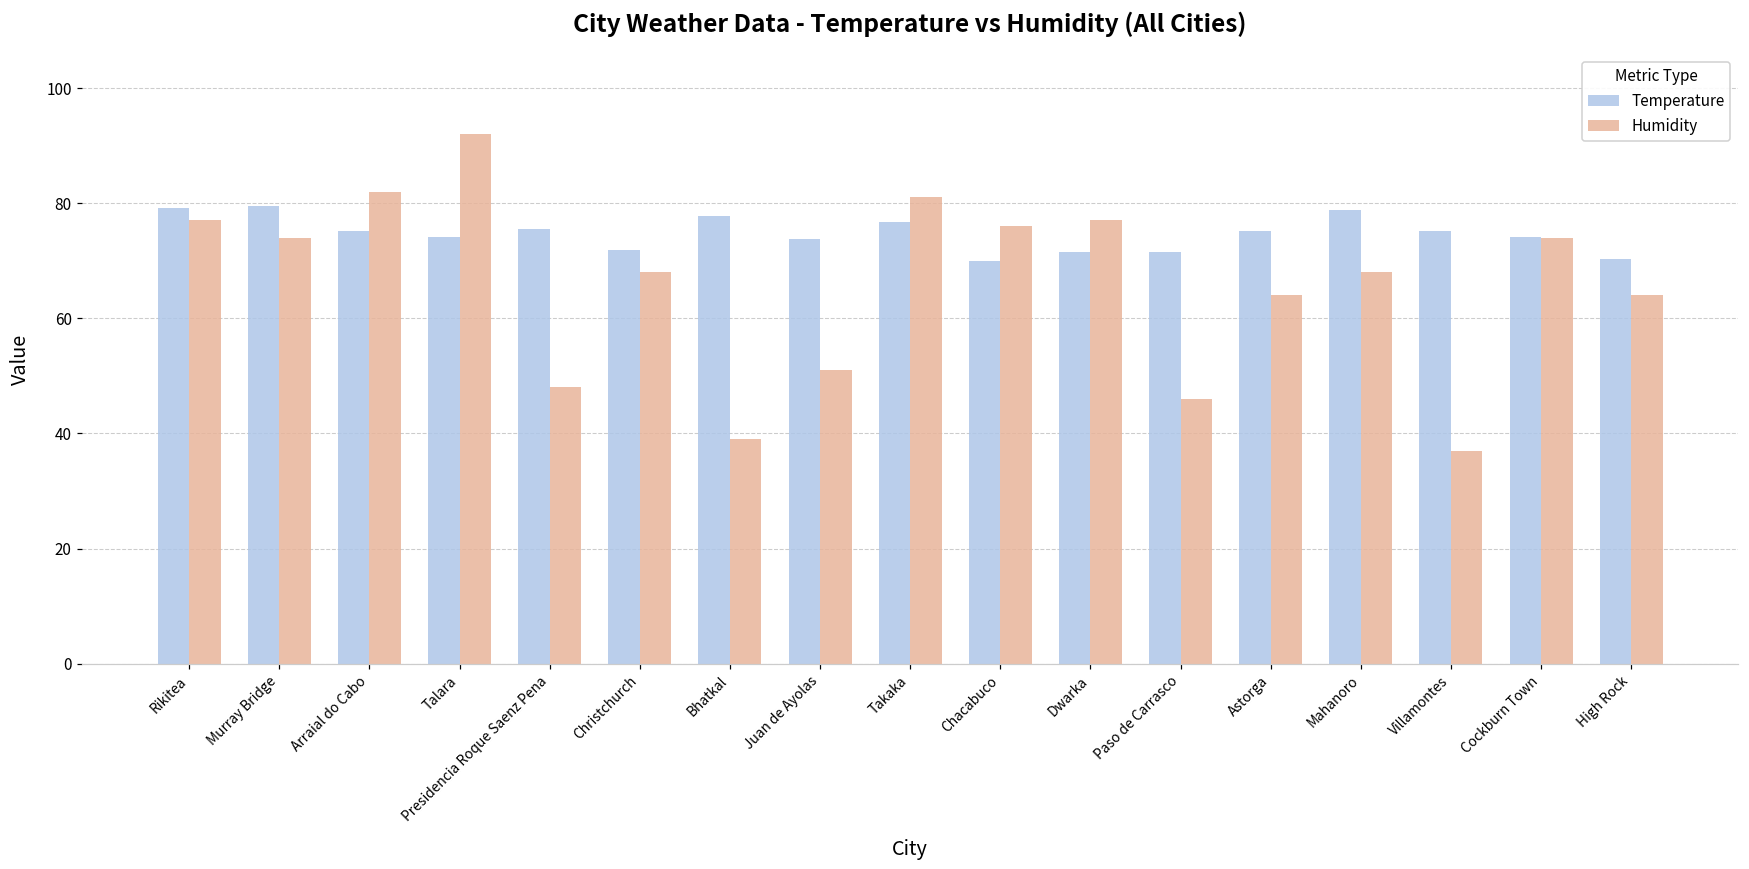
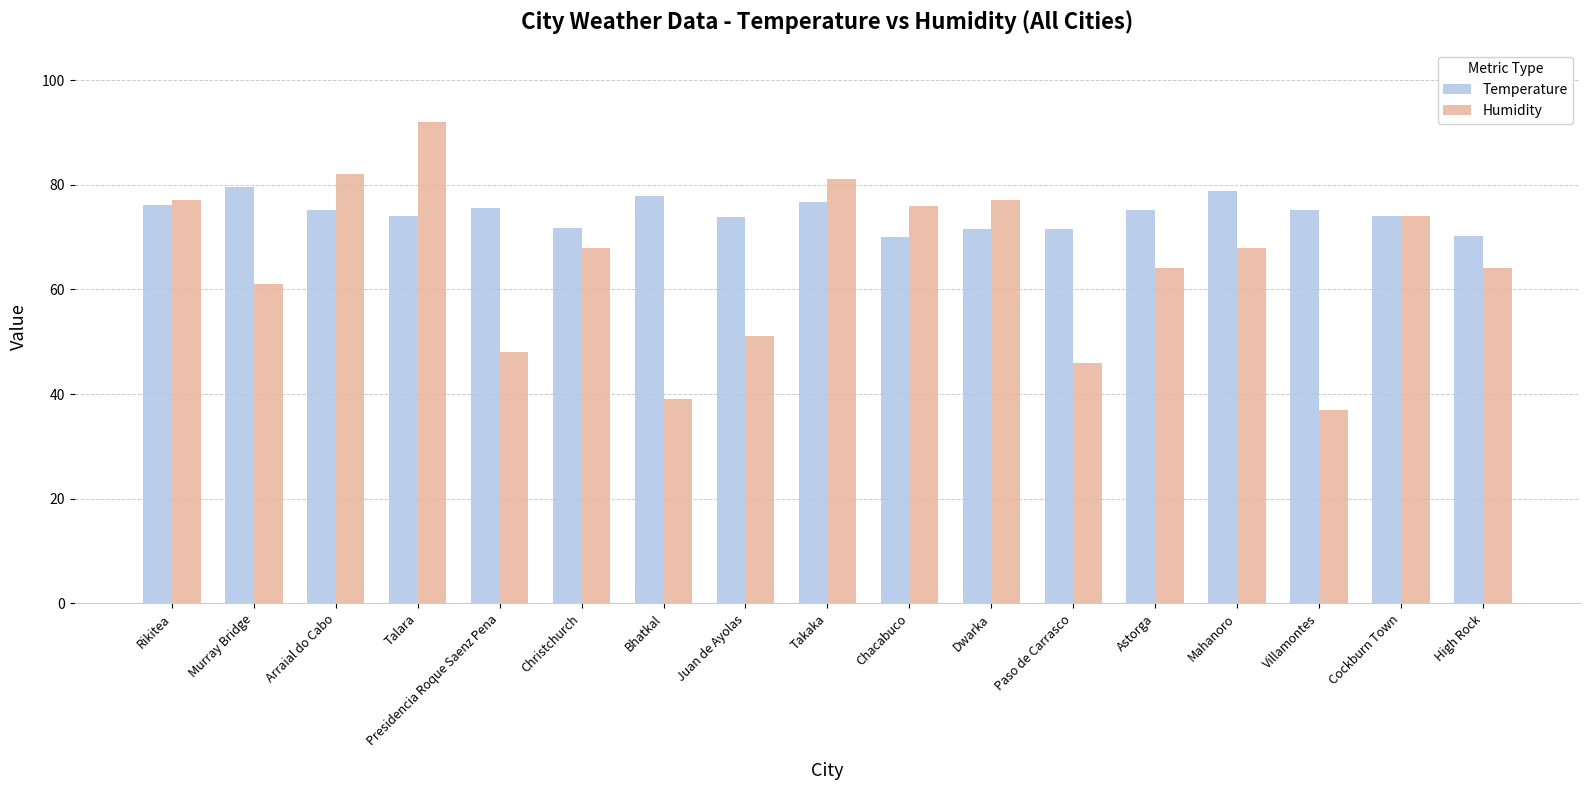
  {
    "Temperature": {
-     "Rikitea": 79,
+     "Rikitea": 76,
      "Murray Bridge": 80,
      "Arraial do Cabo": 75,
      "Talara": 74,
      "Presidencia Roque Saenz Pena": 75,
      "Christchurch": 72,
      "Bhatkal": 78,
      "Juan de Ayolas": 74,
      "Takaka": 77,
      "Chacabuco": 70,
      "Dwarka": 72,
      "Paso de Carrasco": 72,
      "Astorga": 75,
      "Mahanoro": 79,
      "Villamontes": 75,
      "Cockburn Town": 74,
      "High Rock": 70
    },
    "Humidity": {
      "Rikitea": 77,
-     "Murray Bridge": 74,
+     "Murray Bridge": 61,
      "Arraial do Cabo": 82,
      "Talara": 92,
      "Presidencia Roque Saenz Pena": 48,
      "Christchurch": 68,
      "Bhatkal": 39,
      "Juan de Ayolas": 51,
      "Takaka": 81,
      "Chacabuco": 76,
      "Dwarka": 77,
      "Paso de Carrasco": 46,
      "Astorga": 64,
      "Mahanoro": 68,
      "Villamontes": 37,
      "Cockburn Town": 74,
      "High Rock": 64
    }
  }
